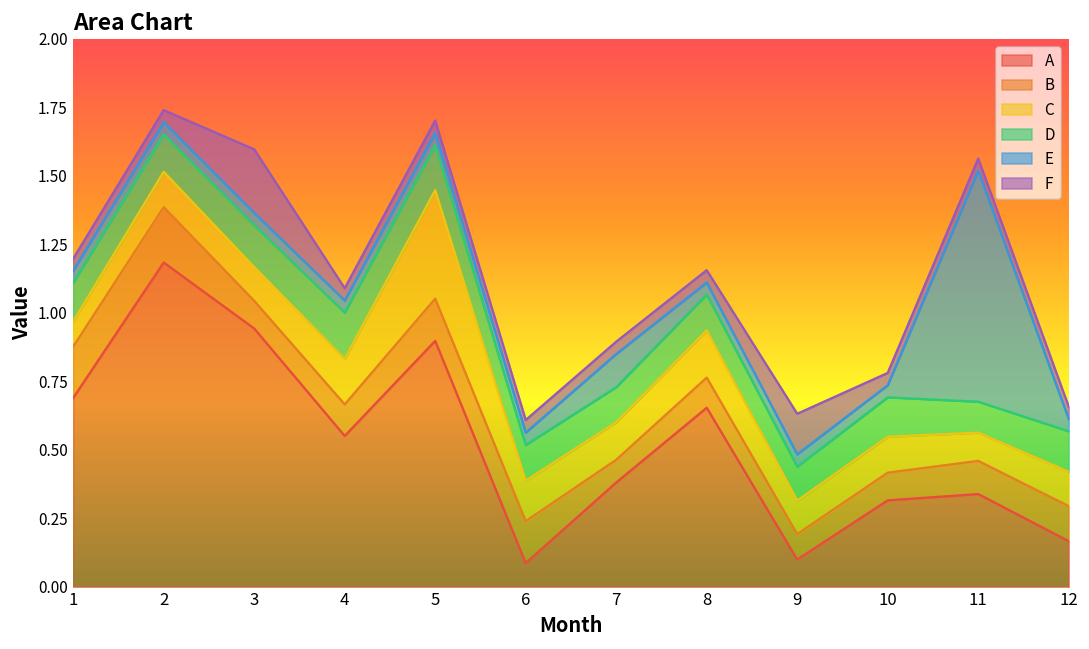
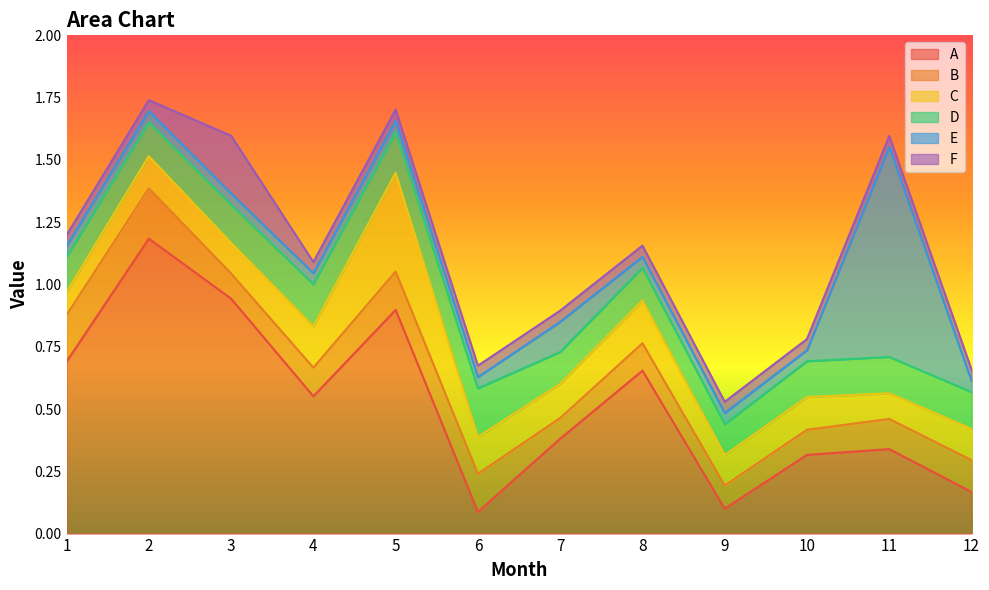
  {
    "C": {
      "1": 0.09,
      "2": 0.13,
      "3": 0.12,
      "4": 0.17,
      "5": 0.40,
      "6": 0.15,
      "7": 0.14,
      "8": 0.17,
      "9": 0.12,
      "10": 0.13,
      "11": 0.10,
      "12": 0.13
    },
    "D": {
      "1": 0.14,
      "2": 0.14,
      "3": 0.15,
      "4": 0.17,
      "5": 0.16,
-     "6": 0.13,
+     "6": 0.19,
      "7": 0.13,
      "8": 0.13,
      "9": 0.12,
      "10": 0.14,
-     "11": 0.11,
+     "11": 0.15,
      "12": 0.15
    },
    "E": {
      "1": 0.04,
      "2": 0.04,
      "3": 0.04,
      "4": 0.04,
      "5": 0.04,
      "6": 0.05,
      "7": 0.12,
      "8": 0.04,
      "9": 0.04,
      "10": 0.04,
      "11": 0.84,
      "12": 0.05
    },
    "F": {
      "1": 0.04,
      "2": 0.04,
      "3": 0.23,
      "4": 0.04,
      "5": 0.04,
      "6": 0.05,
      "7": 0.05,
      "8": 0.04,
-     "9": 0.15,
+     "9": 0.05,
      "10": 0.05,
      "11": 0.04,
      "12": 0.05
    }
  }
